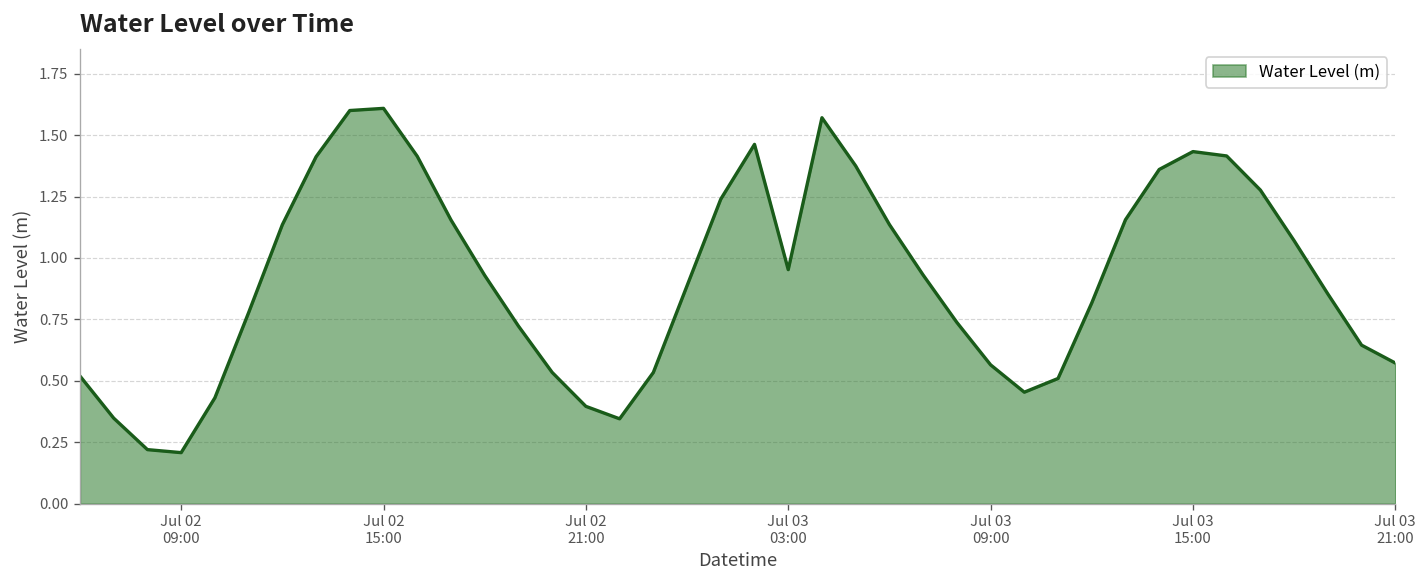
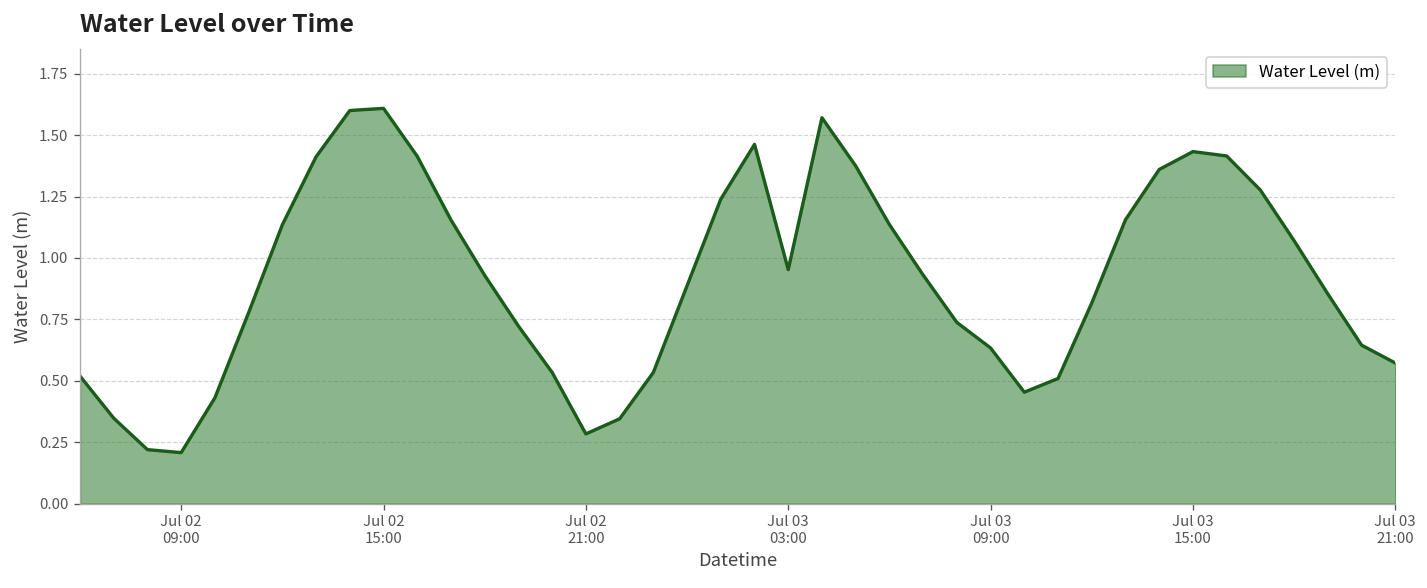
  {
    "Jul 02 09:00": 0.21,
    "Jul 02 15:00": 1.61,
-   "Jul 02 21:00": 0.40,
+   "Jul 02 21:00": 0.28,
    "Jul 03 03:00": 0.95,
-   "Jul 03 09:00": 0.57,
+   "Jul 03 09:00": 0.63,
    "Jul 03 15:00": 1.43,
    "Jul 03 21:00": 0.57
  }
